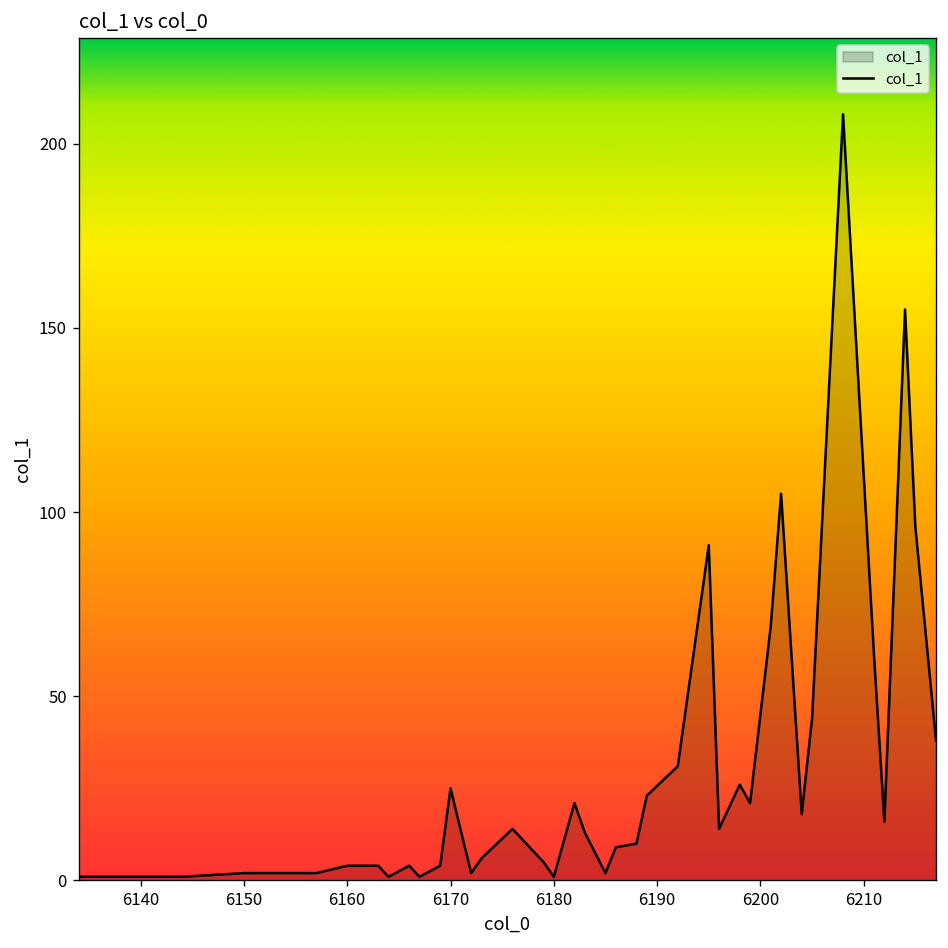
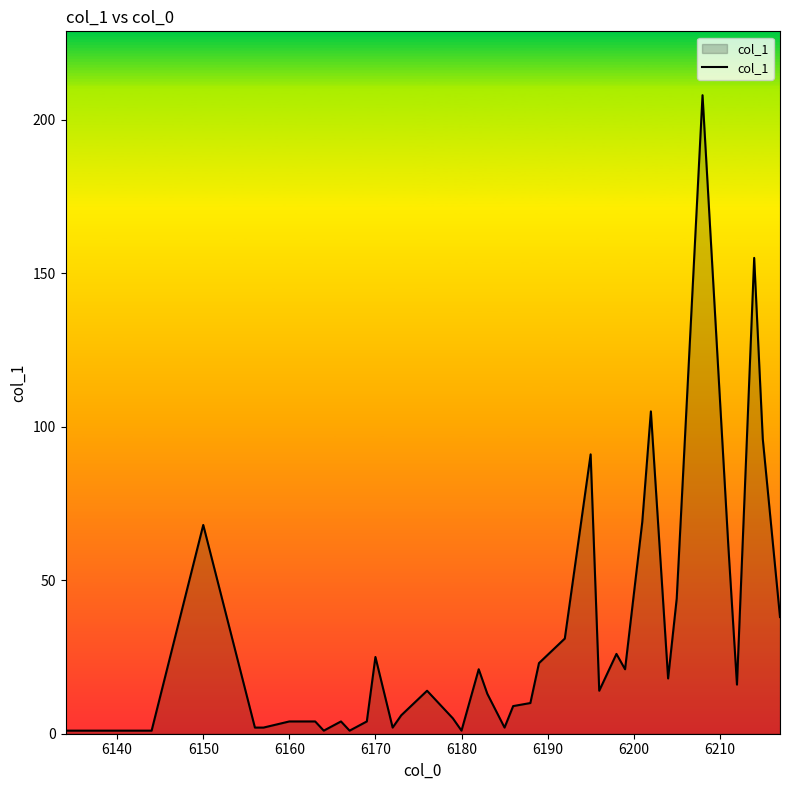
  {
-   "6150": 2,
+   "6150": 68,
    "6160": 4,
    "6170": 25,
    "6180": 1
  }
